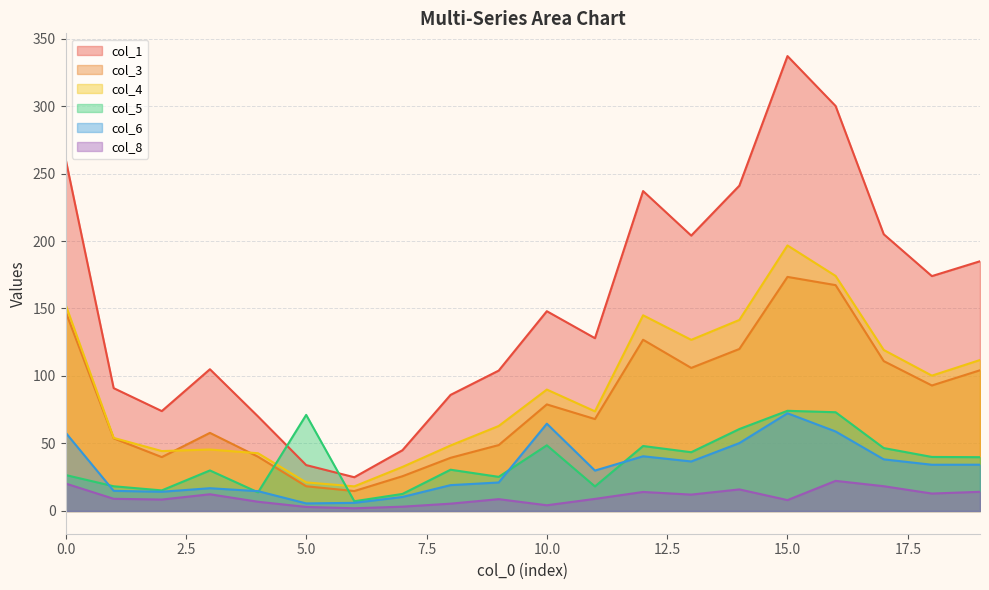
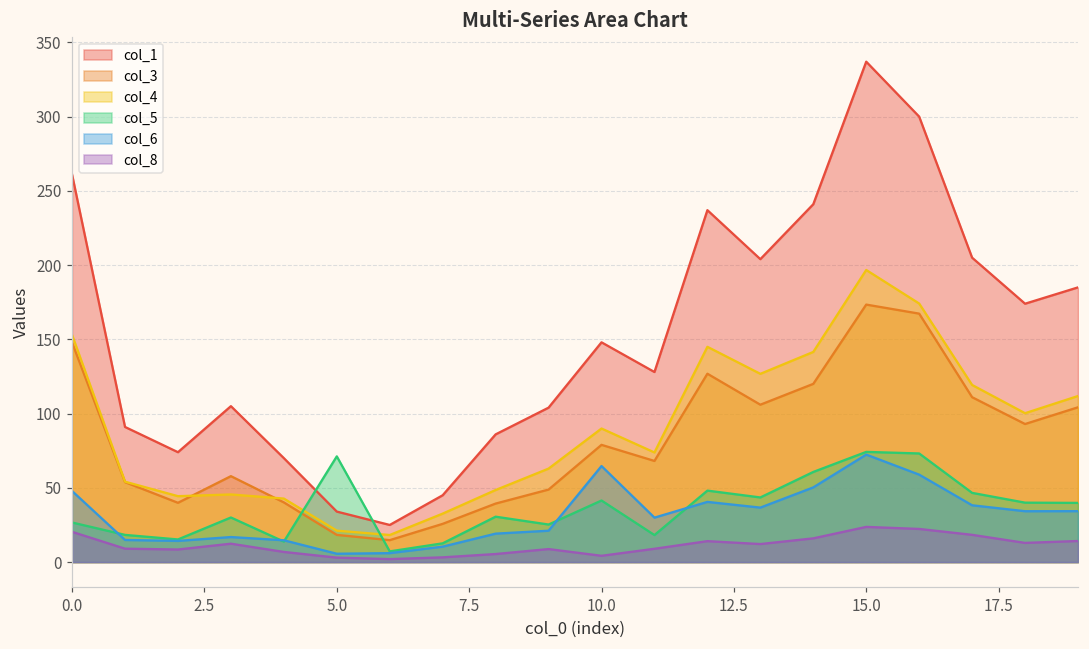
  {
    "col_5": {
      "0.0": 27,
      "5.0": 71,
-     "10.0": 49
+     "10.0": 41
    },
    "col_6": {
-     "0.0": 58,
+     "0.0": 48,
      "5.0": 6,
      "10.0": 65
    },
    "col_8": {
      "0.0": 20,
      "5.0": 3,
      "10.0": 4,
-     "15.0": 8
+     "15.0": 24
    }
  }
